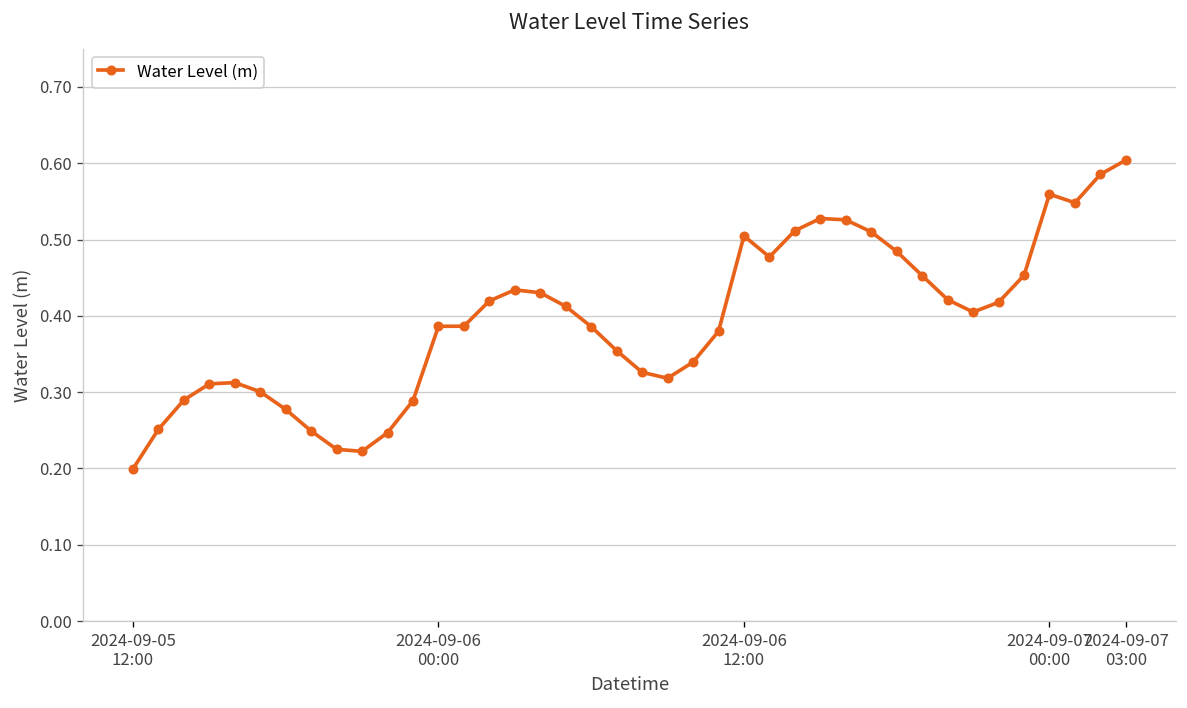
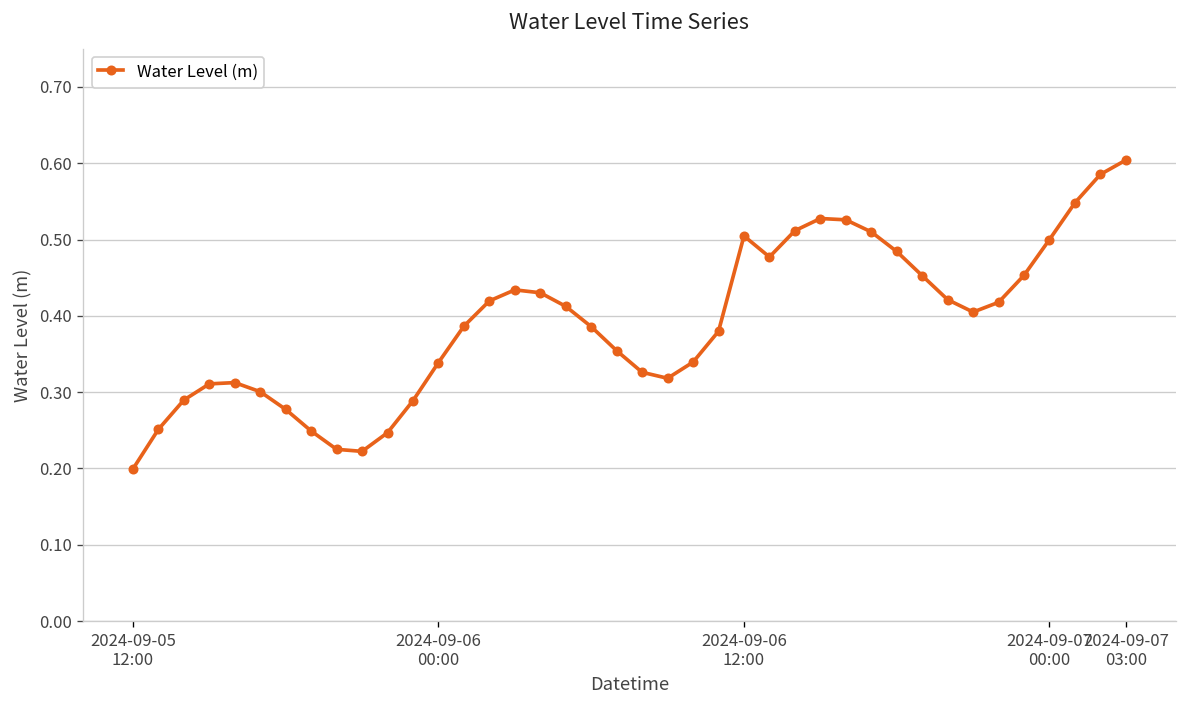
  {
    "2024-09-05 12:00": 0.20,
-   "2024-09-06 00:00": 0.39,
+   "2024-09-06 00:00": 0.34,
    "2024-09-06 12:00": 0.50,
-   "2024-09-07 00:00": 0.56,
+   "2024-09-07 00:00": 0.50,
    "2024-09-07 03:00": 0.60
  }
